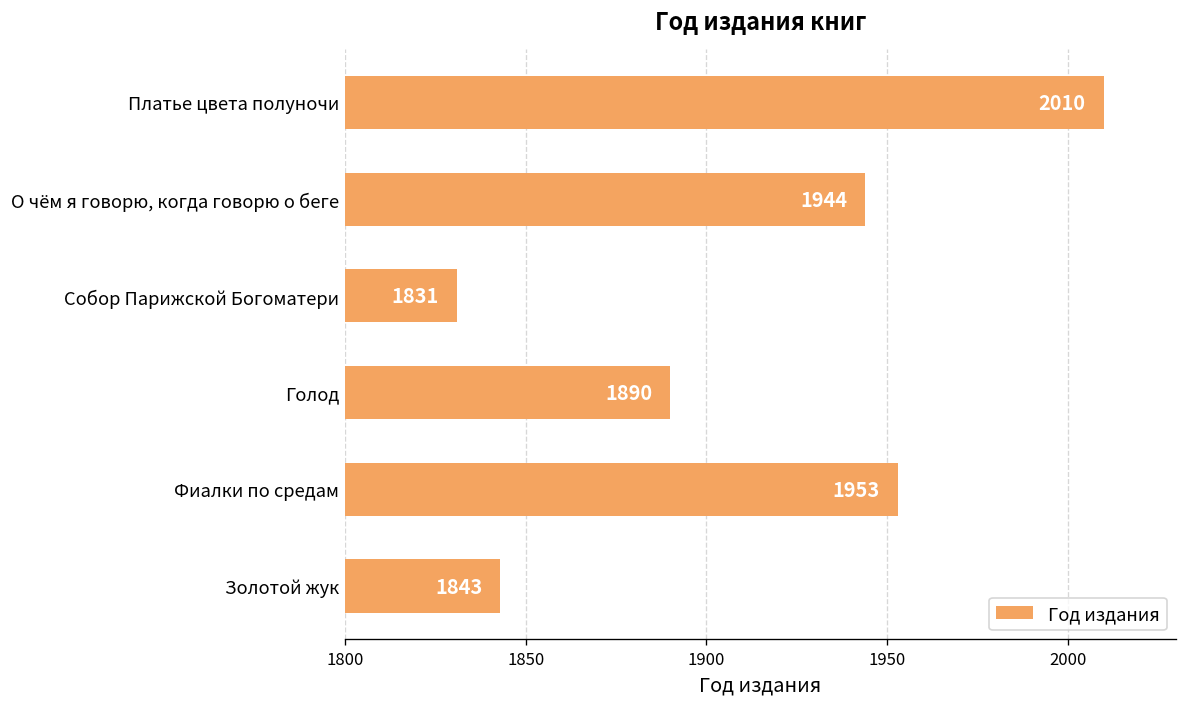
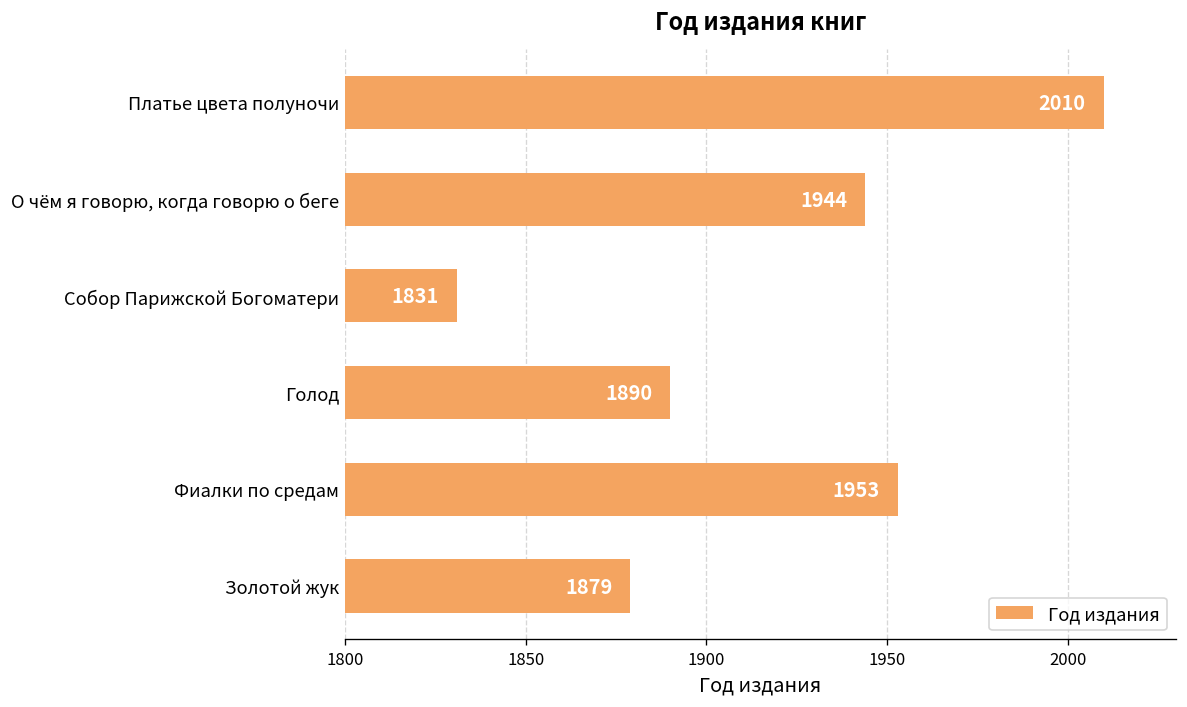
  {
    "Платье цвета полуночи": 2010,
    "О чём я говорю, когда говорю о беге": 1944,
    "Собор Парижской Богоматери": 1831,
    "Голод": 1890,
    "Фиалки по средам": 1953,
-   "Золотой жук": 1843
+   "Золотой жук": 1879
  }
